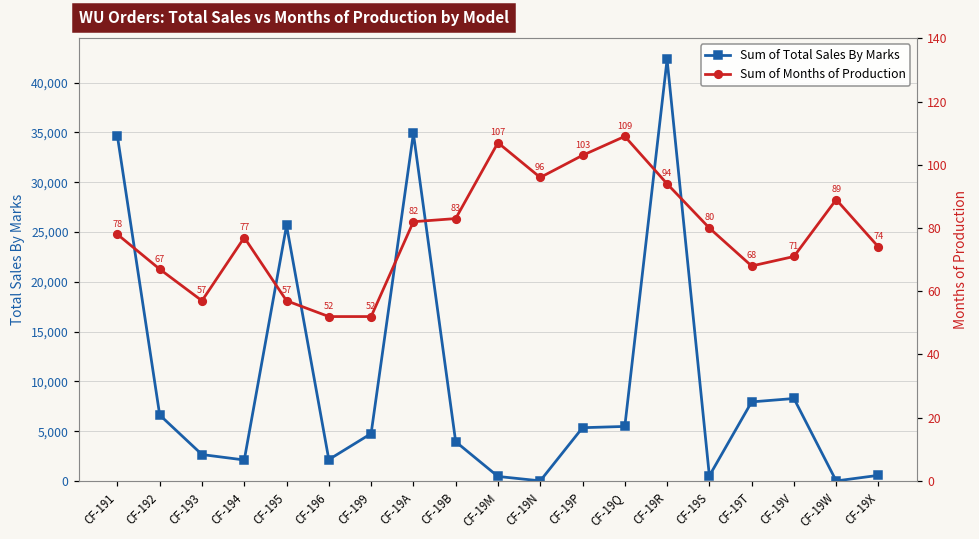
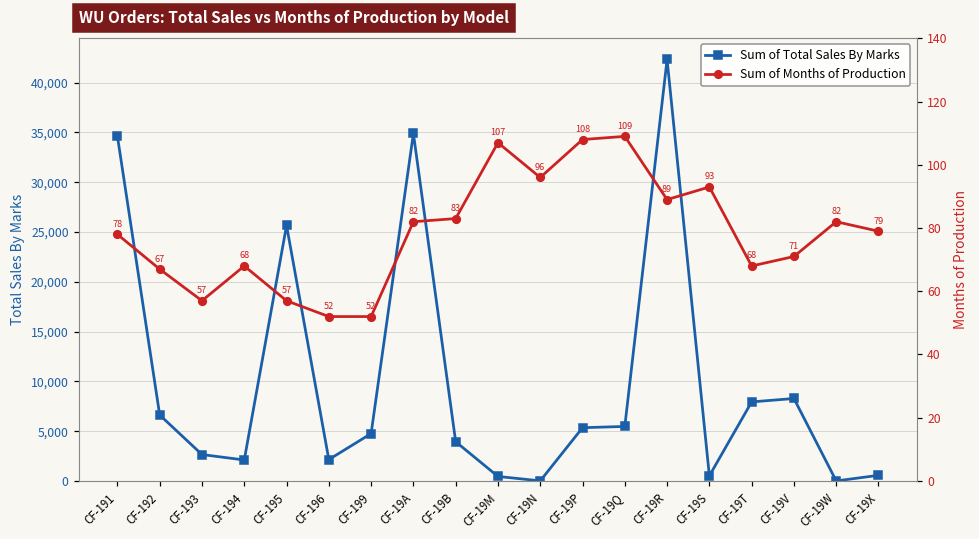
  {
    "Sum of Months of Production": {
      "CF-191": 78,
      "CF-192": 67,
      "CF-193": 57,
-     "CF-194": 77,
+     "CF-194": 68,
      "CF-195": 57,
      "CF-196": 52,
      "CF-199": 52,
      "CF-19A": 82,
      "CF-19B": 83,
      "CF-19M": 107,
      "CF-19N": 96,
-     "CF-19P": 103,
+     "CF-19P": 108,
      "CF-19Q": 109,
-     "CF-19R": 94,
-     "CF-19S": 80,
+     "CF-19R": 89,
+     "CF-19S": 93,
      "CF-19T": 68,
      "CF-19V": 71,
-     "CF-19W": 89,
-     "CF-19X": 74
+     "CF-19W": 82,
+     "CF-19X": 79
    }
  }
